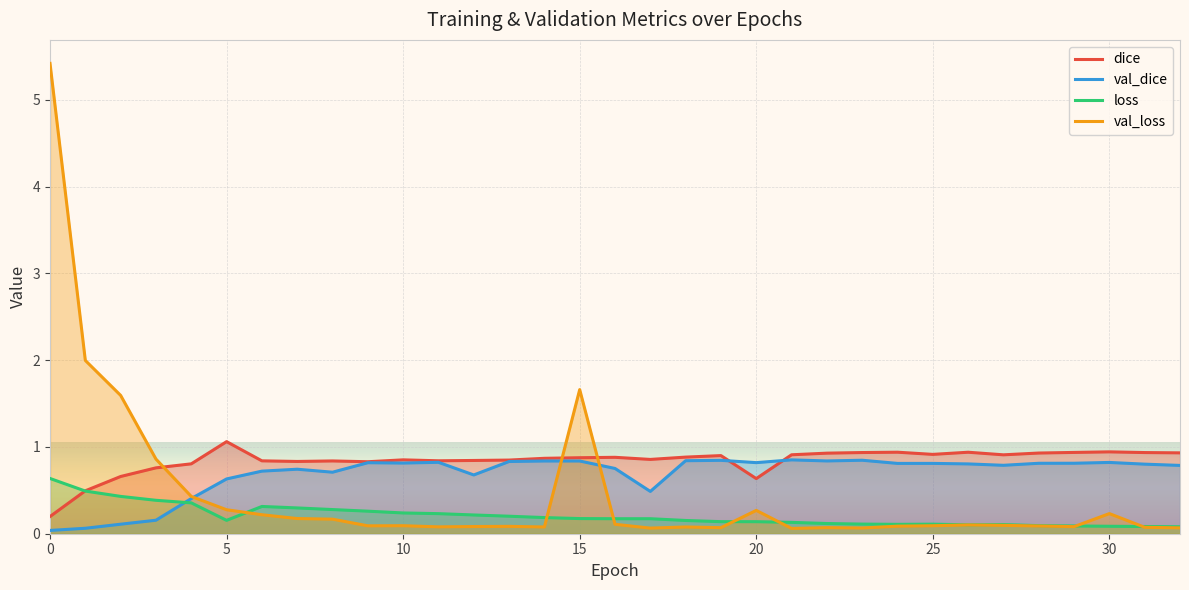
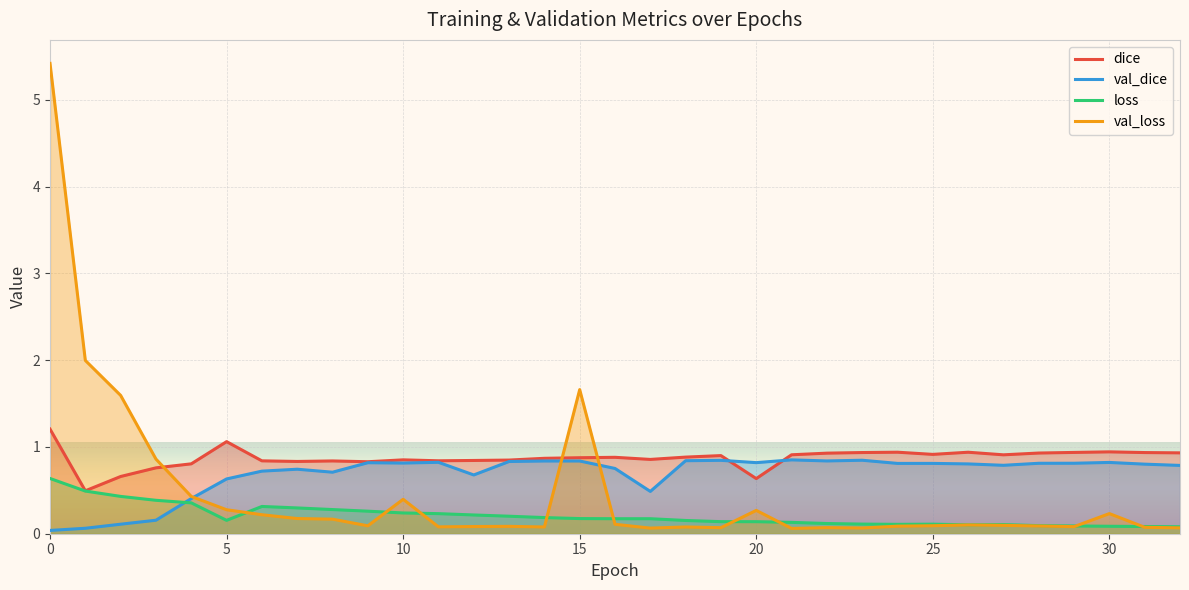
  {
    "dice": {
-     "0": 0.2,
+     "0": 1.2,
      "5": 1.1,
      "10": 0.9,
      "15": 0.9,
      "20": 0.6,
      "25": 0.9,
      "30": 0.9
    },
    "val_dice": {
      "0": 0.0,
      "5": 0.6,
      "10": 0.8,
      "15": 0.8,
      "20": 0.8,
      "25": 0.8,
      "30": 0.8
    },
    "loss": {
      "0": 0.6,
      "5": 0.2,
      "10": 0.2,
      "15": 0.2,
      "20": 0.1,
      "30": 0.1
    },
    "val_loss": {
      "0": 5.4,
      "5": 0.3,
-     "10": 0.1,
+     "10": 0.4,
      "15": 1.7,
      "20": 0.3,
      "30": 0.2
    }
  }
